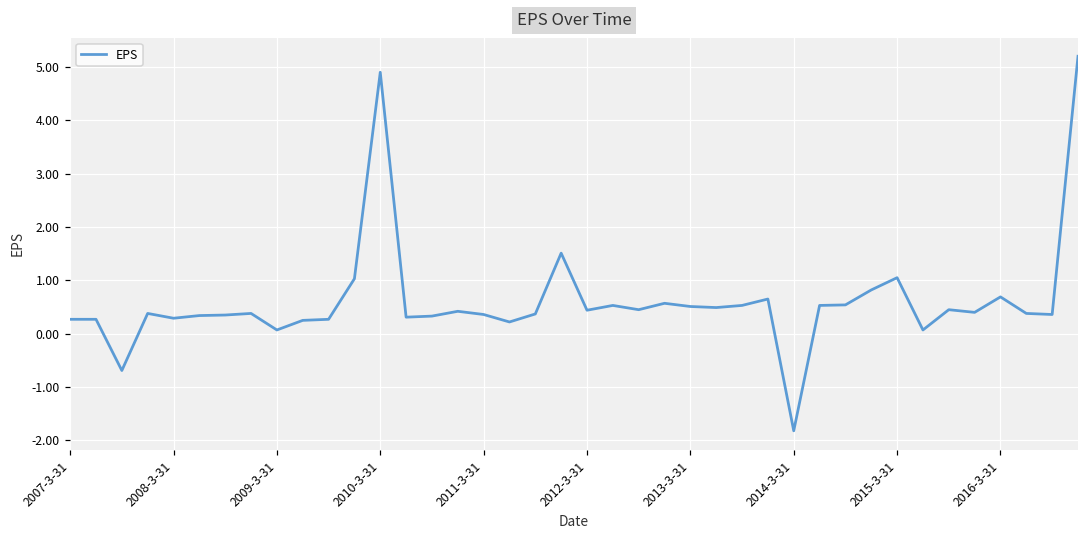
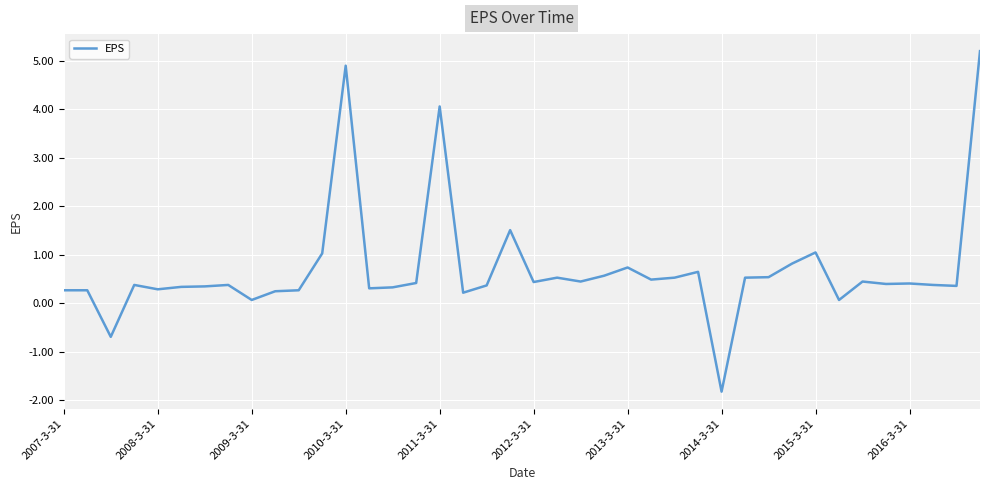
  {
    "2007-3-31": 0.3,
    "2008-3-31": 0.3,
    "2009-3-31": 0.1,
    "2010-3-31": 4.9,
-   "2011-3-31": 0.4,
+   "2011-3-31": 4.1,
    "2012-3-31": 0.4,
-   "2013-3-31": 0.5,
+   "2013-3-31": 0.7,
    "2014-3-31": -1.8,
    "2015-3-31": 1.1,
-   "2016-3-31": 0.7
+   "2016-3-31": 0.4
  }
